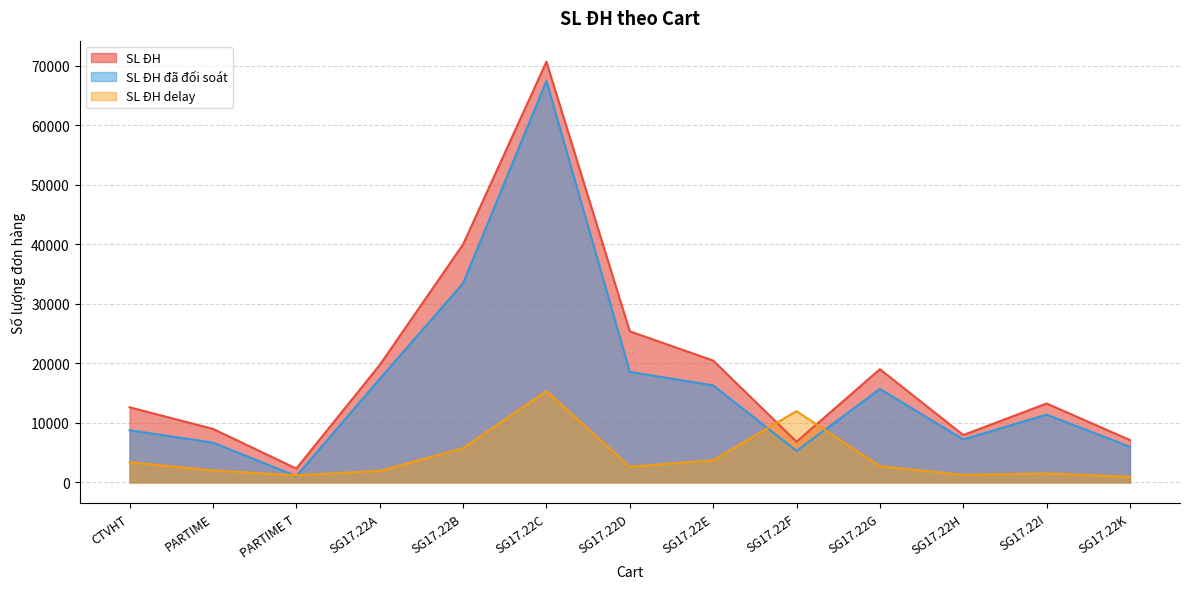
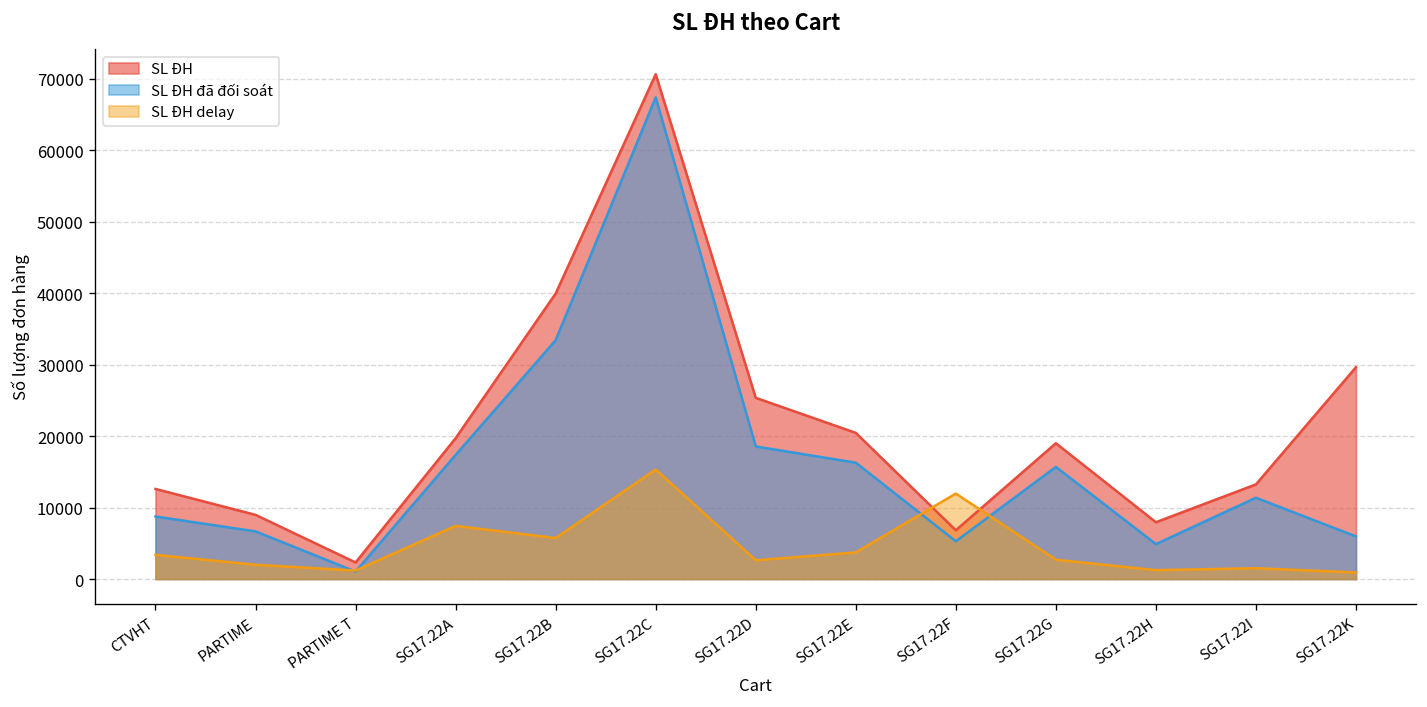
  {
    "SL ĐH": {
      "CTVHT": 13000,
      "PARTIME": 9000,
      "PARTIME T": 2000,
      "SG17.22A": 20000,
      "SG17.22B": 40000,
      "SG17.22C": 71000,
      "SG17.22D": 25000,
      "SG17.22E": 20000,
      "SG17.22F": 7000,
      "SG17.22G": 19000,
      "SG17.22H": 8000,
      "SG17.22I": 13000,
-     "SG17.22K": 7000
+     "SG17.22K": 30000
    },
    "SL ĐH đã đối soát": {
      "CTVHT": 9000,
      "PARTIME": 7000,
      "SG17.22A": 17000,
      "SG17.22B": 33000,
      "SG17.22C": 67000,
      "SG17.22D": 19000,
      "SG17.22E": 16000,
      "SG17.22F": 5000,
      "SG17.22G": 16000,
-     "SG17.22H": 7000,
+     "SG17.22H": 5000,
      "SG17.22I": 11000,
      "SG17.22K": 6000
    },
    "SL ĐH delay": {
      "CTVHT": 3000,
      "PARTIME": 2000,
-     "SG17.22A": 2000,
+     "SG17.22A": 7000,
      "SG17.22B": 6000,
      "SG17.22C": 15000,
      "SG17.22D": 3000,
      "SG17.22E": 4000,
      "SG17.22F": 12000,
      "SG17.22G": 3000,
      "SG17.22H": 1000,
      "SG17.22I": 2000,
      "SG17.22K": 1000
    }
  }
